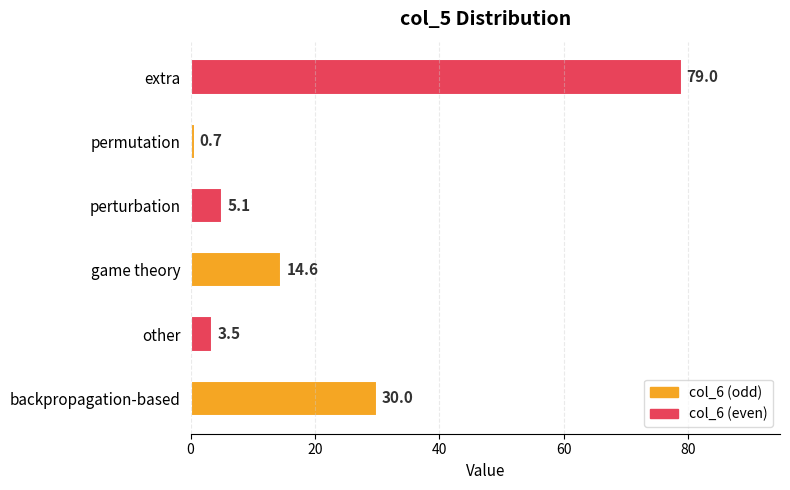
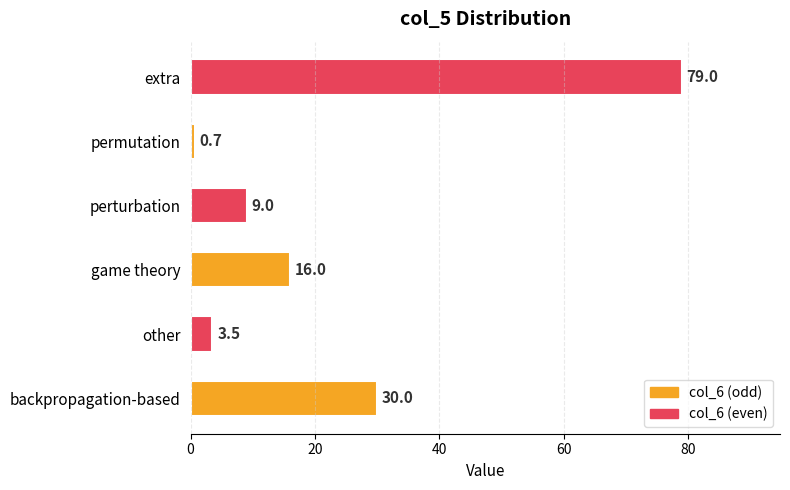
  {
    "extra": 79.0,
    "permutation": 0.7,
-   "perturbation": 5.1,
-   "game theory": 14.6,
+   "perturbation": 9.0,
+   "game theory": 16.0,
    "other": 3.5,
    "backpropagation-based": 30.0
  }
